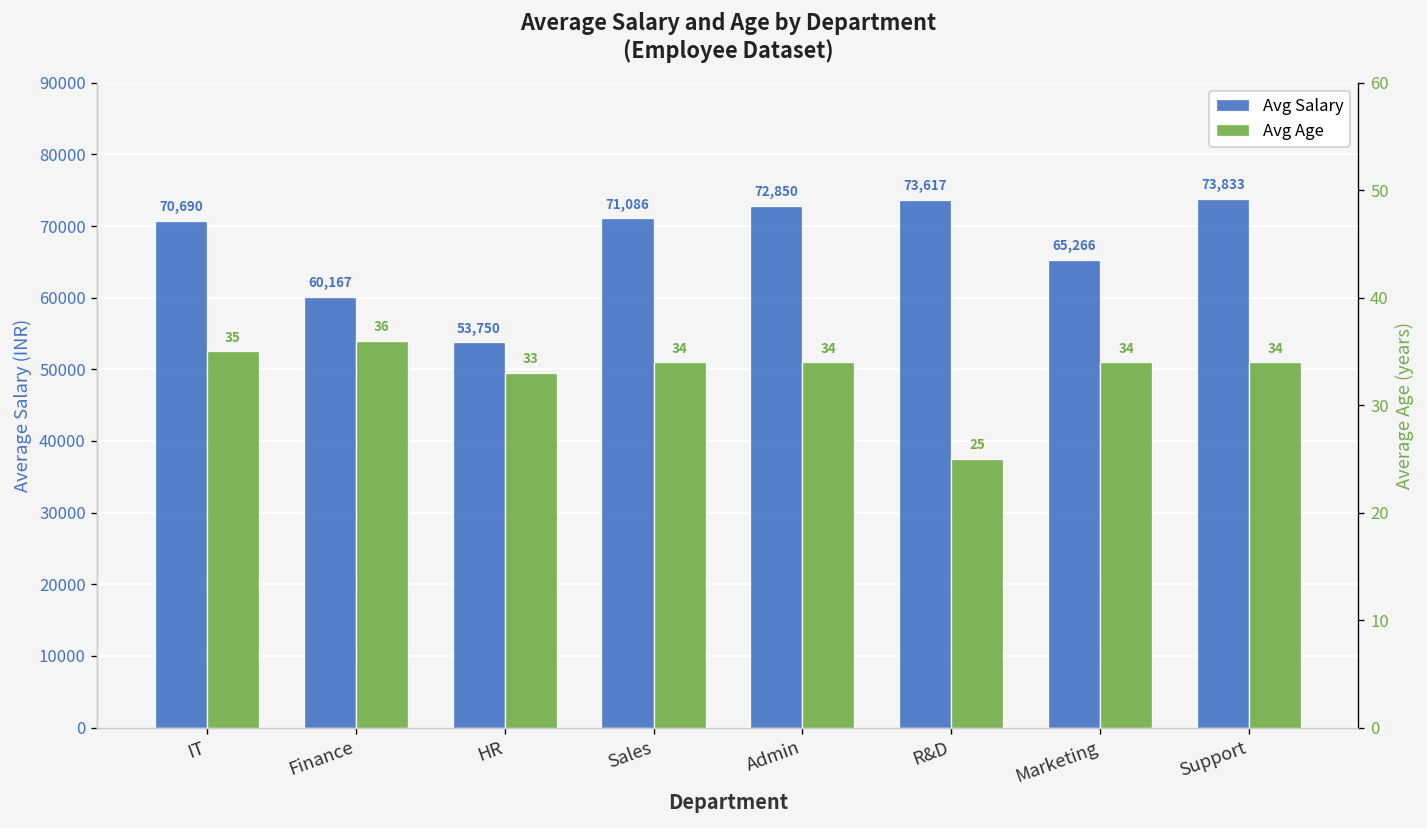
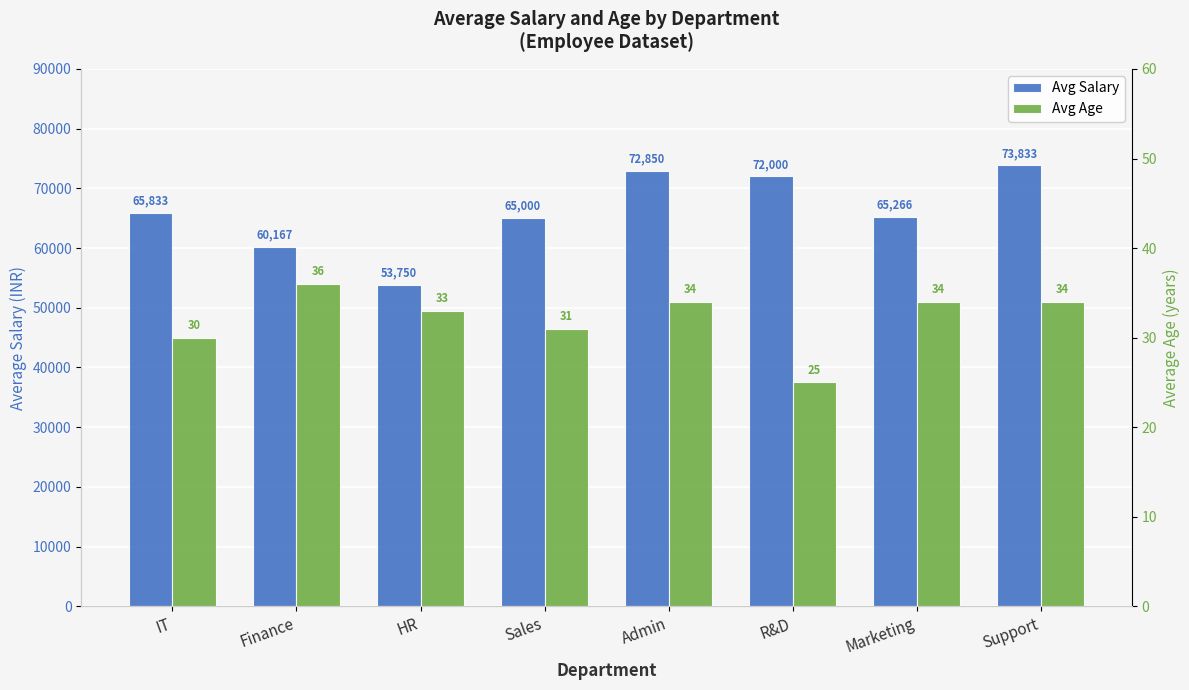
  {
    "Avg Salary": {
-     "IT": "70,690",
+     "IT": "65,833",
      "Finance": "60,167",
      "HR": "53,750",
-     "Sales": "71,086",
+     "Sales": "65,000",
      "Admin": "72,850",
-     "R&D": "73,617",
+     "R&D": "72,000",
      "Marketing": "65,266",
      "Support": "73,833"
    },
    "Avg Age": {
-     "IT": "35",
+     "IT": "30",
      "Finance": "36",
      "HR": "33",
-     "Sales": "34",
+     "Sales": "31",
      "Admin": "34",
      "R&D": "25",
      "Marketing": "34",
      "Support": "34"
    }
  }
